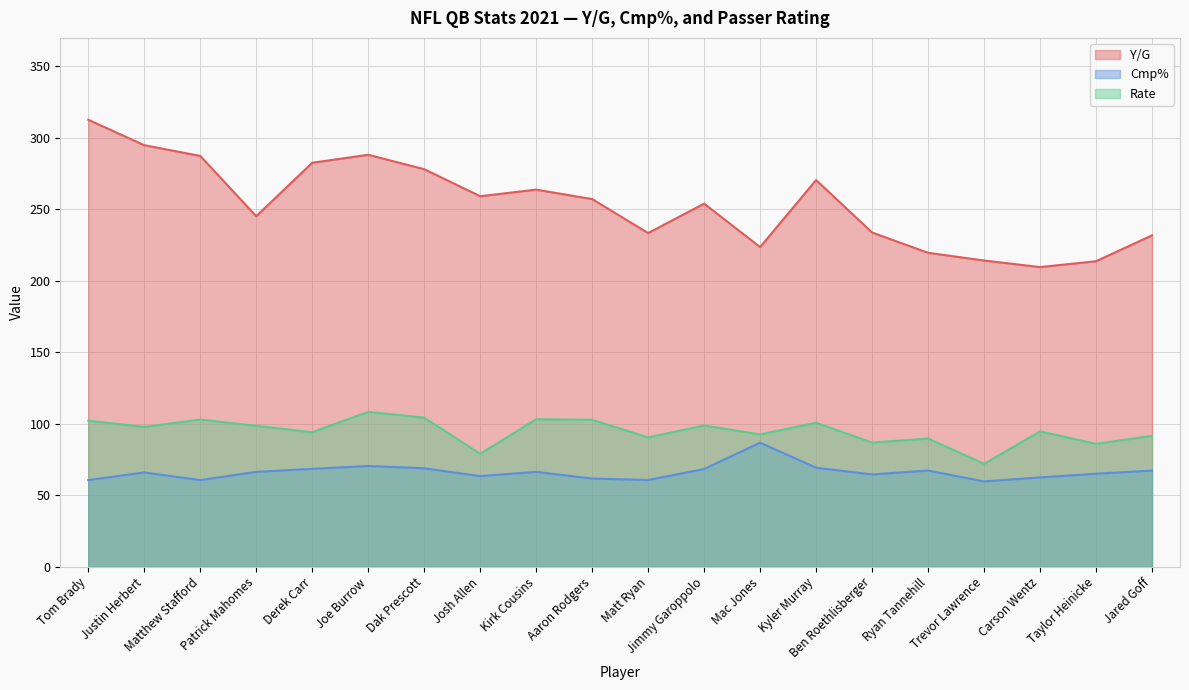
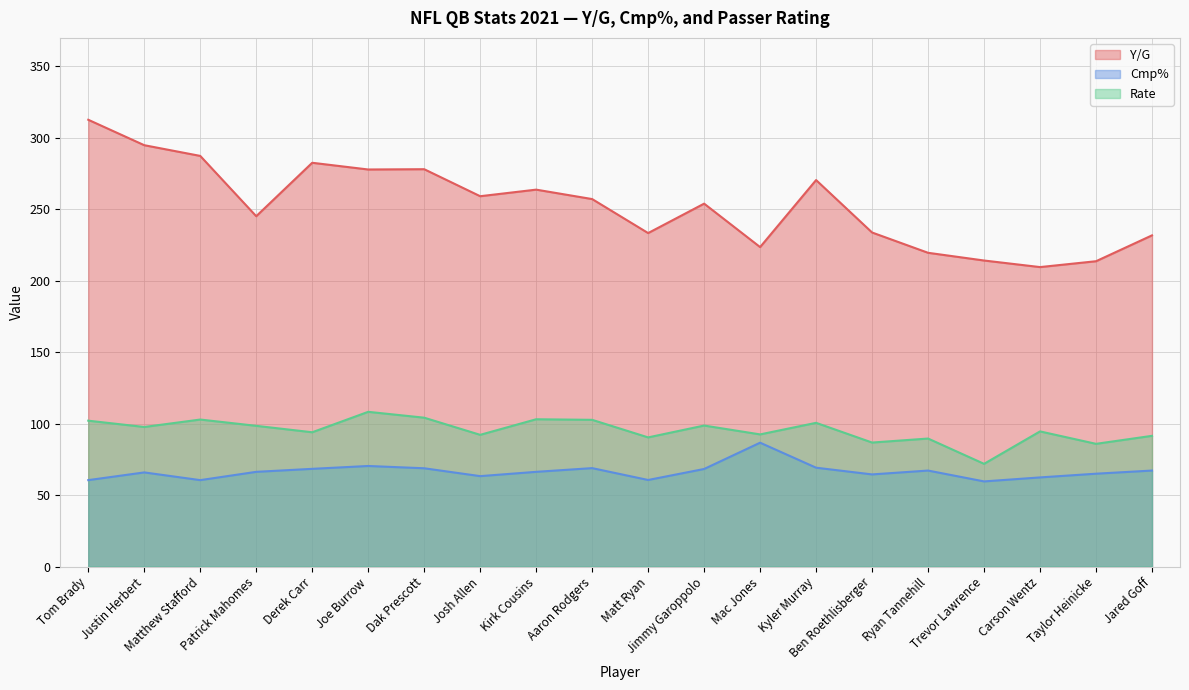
  {
    "Y/G": {
      "Tom Brady": 313,
      "Justin Herbert": 295,
      "Matthew Stafford": 287,
      "Patrick Mahomes": 245,
      "Derek Carr": 283,
-     "Joe Burrow": 288,
+     "Joe Burrow": 278,
      "Dak Prescott": 278,
      "Josh Allen": 259,
      "Kirk Cousins": 264,
      "Aaron Rodgers": 257,
      "Matt Ryan": 233,
      "Jimmy Garoppolo": 254,
      "Mac Jones": 224,
      "Kyler Murray": 271,
      "Ben Roethlisberger": 234,
      "Ryan Tannehill": 220,
      "Trevor Lawrence": 214,
      "Carson Wentz": 210,
      "Taylor Heinicke": 214,
      "Jared Goff": 232
    },
    "Cmp%": {
      "Tom Brady": 61,
      "Justin Herbert": 66,
      "Matthew Stafford": 61,
      "Patrick Mahomes": 66,
      "Derek Carr": 68,
      "Joe Burrow": 70,
      "Dak Prescott": 69,
      "Josh Allen": 63,
      "Kirk Cousins": 66,
-     "Aaron Rodgers": 62,
+     "Aaron Rodgers": 69,
      "Matt Ryan": 61,
      "Jimmy Garoppolo": 68,
      "Mac Jones": 87,
      "Kyler Murray": 69,
      "Ben Roethlisberger": 65,
      "Ryan Tannehill": 67,
      "Trevor Lawrence": 60,
      "Carson Wentz": 62,
      "Taylor Heinicke": 65,
      "Jared Goff": 67
    },
    "Rate": {
      "Tom Brady": 102,
      "Justin Herbert": 98,
      "Matthew Stafford": 103,
      "Patrick Mahomes": 99,
      "Derek Carr": 94,
      "Joe Burrow": 108,
      "Dak Prescott": 104,
-     "Josh Allen": 79,
+     "Josh Allen": 92,
      "Kirk Cousins": 103,
      "Aaron Rodgers": 103,
      "Matt Ryan": 90,
      "Jimmy Garoppolo": 99,
      "Mac Jones": 93,
      "Kyler Murray": 101,
      "Ben Roethlisberger": 87,
      "Ryan Tannehill": 90,
      "Trevor Lawrence": 72,
      "Carson Wentz": 95,
      "Taylor Heinicke": 86,
      "Jared Goff": 92
    }
  }
